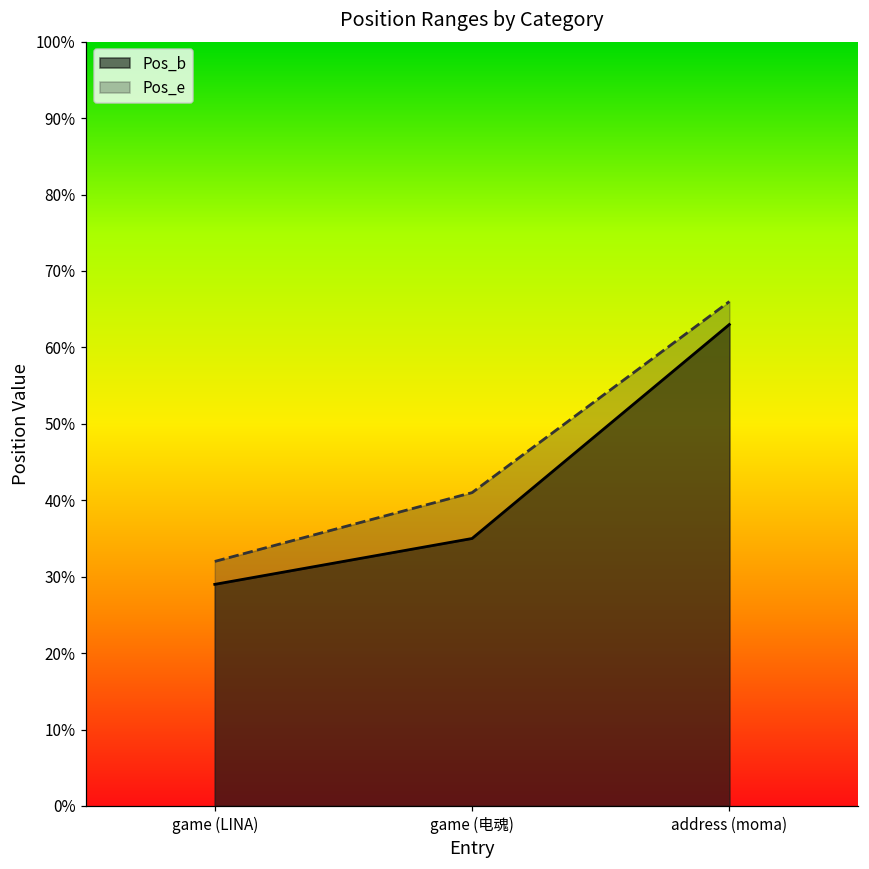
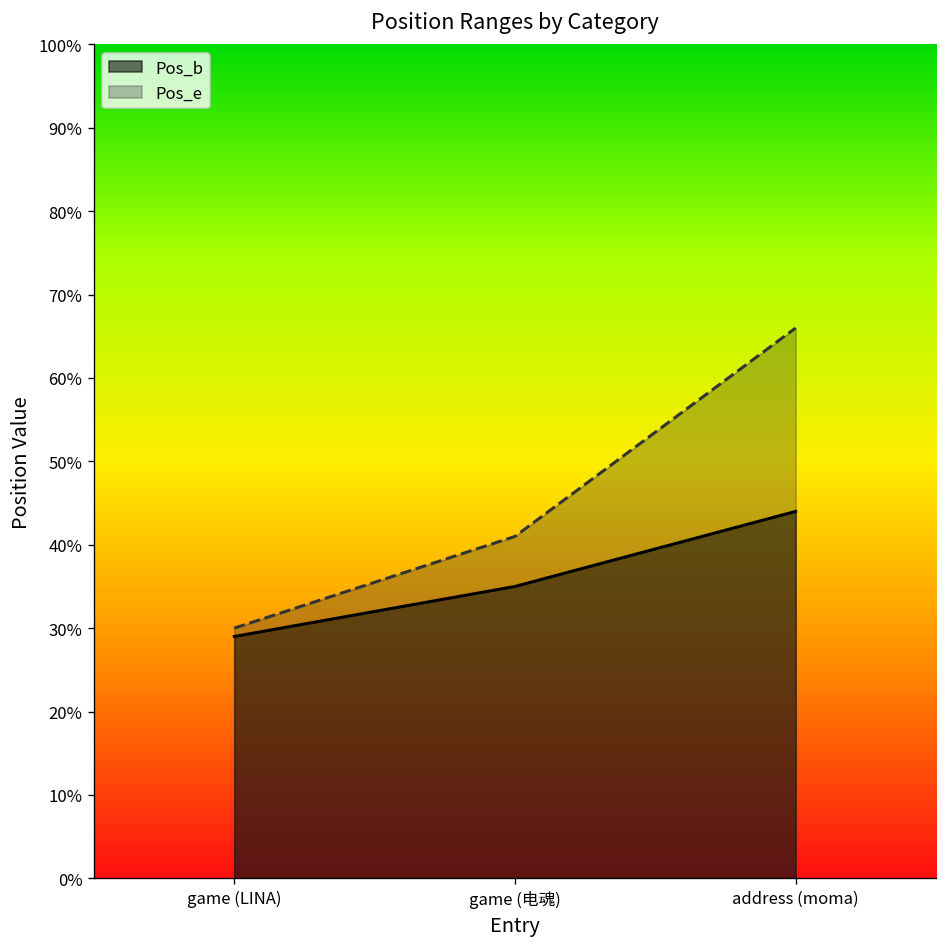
  {
    "Pos_b": {
      "game (LINA)": "29%",
      "game (电魂)": "35%",
-     "address (moma)": "63%"
+     "address (moma)": "44%"
    },
    "Pos_e": {
-     "game (LINA)": "32%",
+     "game (LINA)": "30%",
      "game (电魂)": "41%",
      "address (moma)": "66%"
    }
  }
